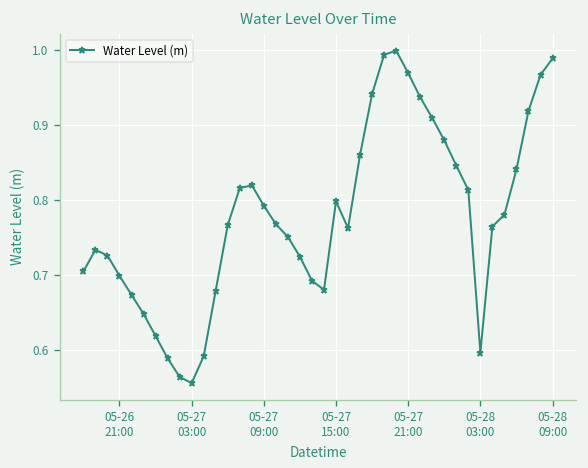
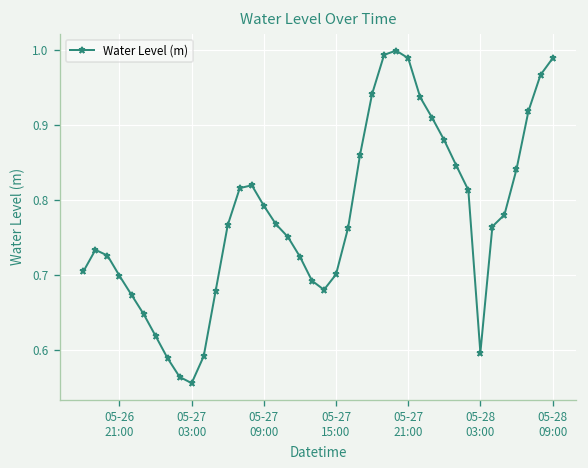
  {
    "05-26 21:00": 0.70,
    "05-27 03:00": 0.56,
    "05-27 09:00": 0.79,
-   "05-27 15:00": 0.80,
-   "05-27 21:00": 0.97,
+   "05-27 15:00": 0.70,
+   "05-27 21:00": 0.99,
    "05-28 03:00": 0.60,
    "05-28 09:00": 0.99
  }
